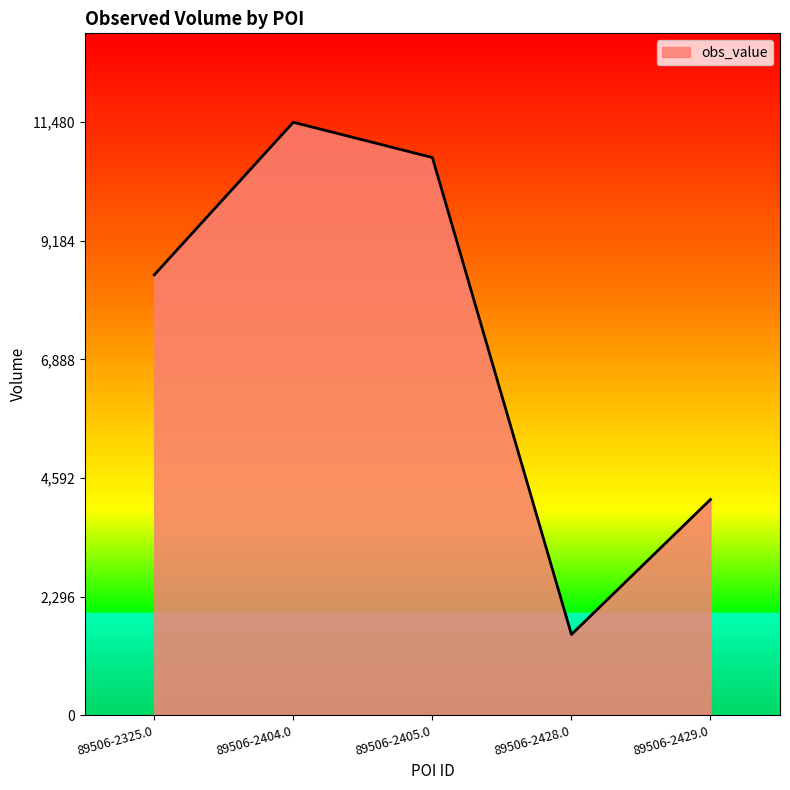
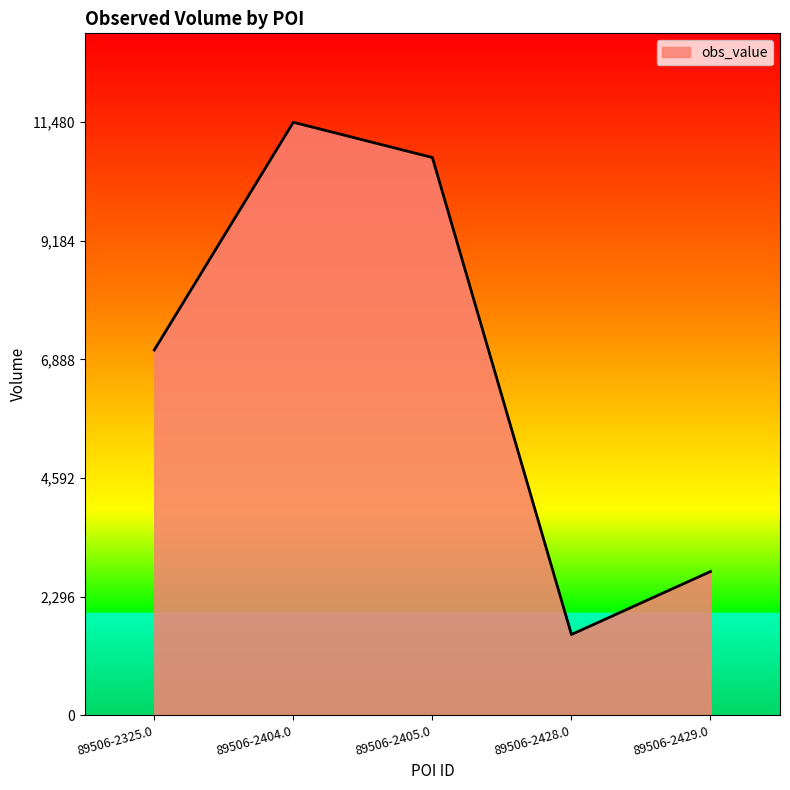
  {
-   "89506-2325.0": "8,500",
+   "89506-2325.0": "7,100",
    "89506-2404.0": "11,500",
    "89506-2405.0": "10,800",
    "89506-2428.0": "1,600",
-   "89506-2429.0": "4,200"
+   "89506-2429.0": "2,800"
  }
